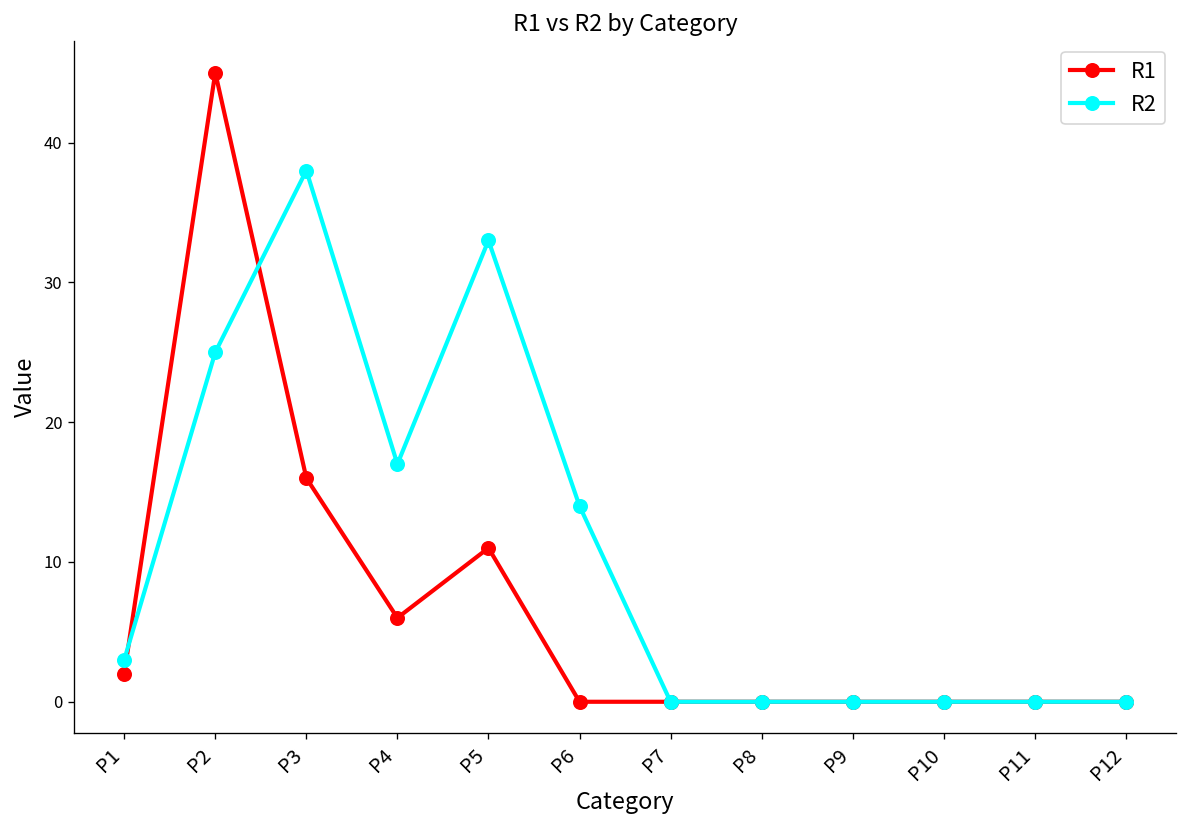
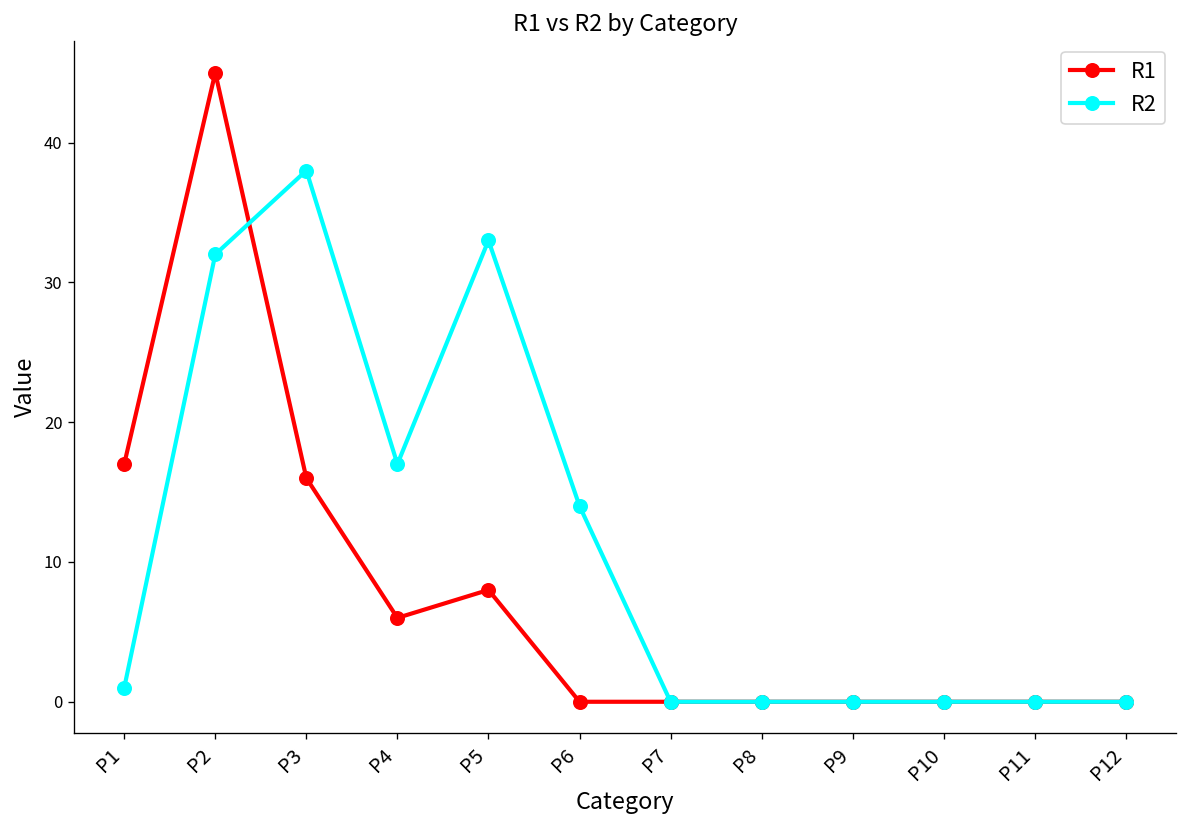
  {
    "R1": {
-     "P1": 2,
+     "P1": 17,
      "P2": 45,
      "P3": 16,
      "P4": 6,
-     "P5": 11,
+     "P5": 8,
      "P6": 0
    },
    "R2": {
-     "P1": 3,
-     "P2": 25,
+     "P1": 1,
+     "P2": 32,
      "P3": 38,
      "P4": 17,
      "P5": 33,
      "P6": 14
    }
  }
